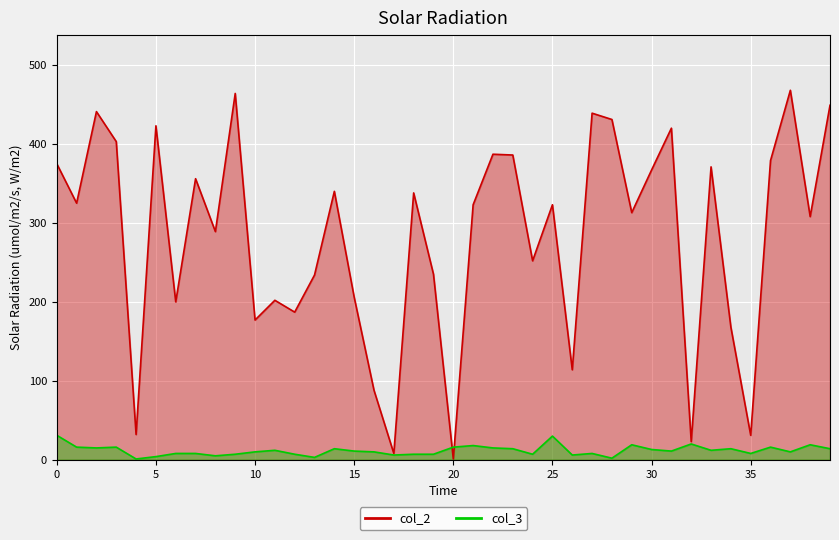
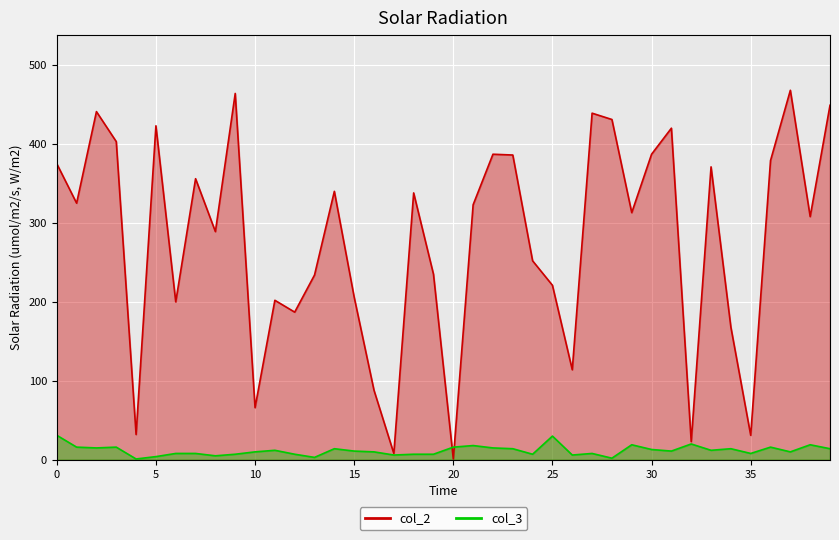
  {
    "col_2": {
      "0": 380,
      "5": 420,
-     "10": 180,
+     "10": 70,
      "15": 210,
      "20": 0,
-     "25": 320,
-     "30": 370,
+     "25": 220,
+     "30": 390,
      "35": 30
    },
    "col_3": {
      "0": 30,
      "5": 0,
      "10": 10,
      "15": 10,
      "20": 20,
      "25": 30,
      "30": 10,
      "35": 10
    }
  }
